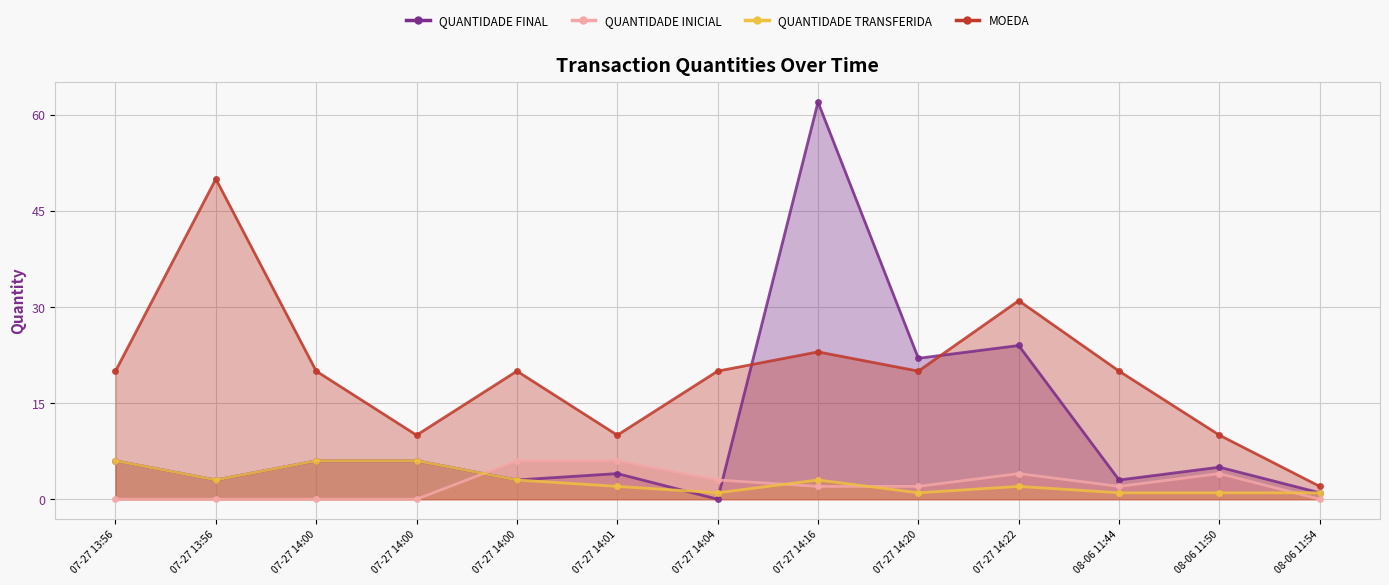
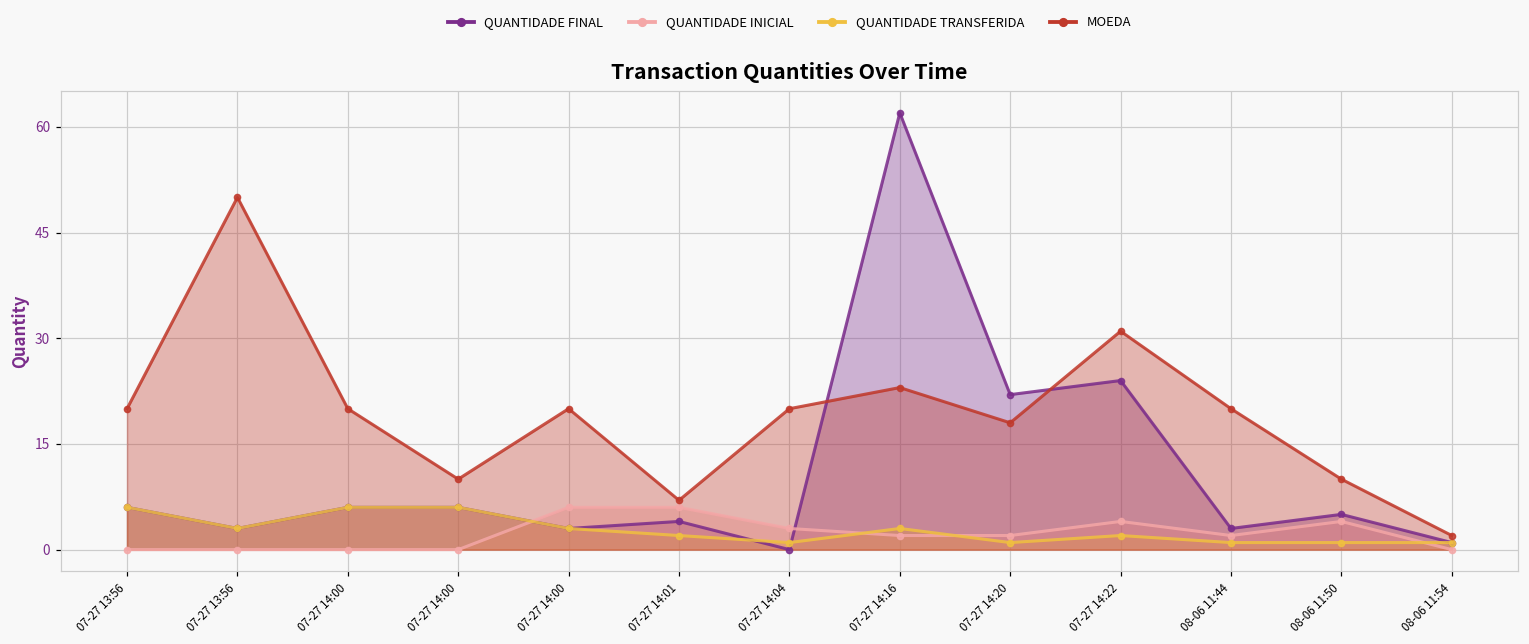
  {
    "QUANTIDADE FINAL": {
      "07-27 14:01": 4,
      "07-27 14:04": 0,
      "07-27 14:16": 62,
      "07-27 14:20": 22,
      "07-27 14:22": 24,
      "08-06 11:44": 3,
      "08-06 11:50": 5
    },
    "MOEDA": {
-     "07-27 14:01": 10,
+     "07-27 14:01": 7,
      "07-27 14:04": 20,
      "07-27 14:16": 23,
-     "07-27 14:20": 20,
+     "07-27 14:20": 18,
      "07-27 14:22": 31,
      "08-06 11:44": 20,
      "08-06 11:50": 10,
      "08-06 11:54": 2
    }
  }
